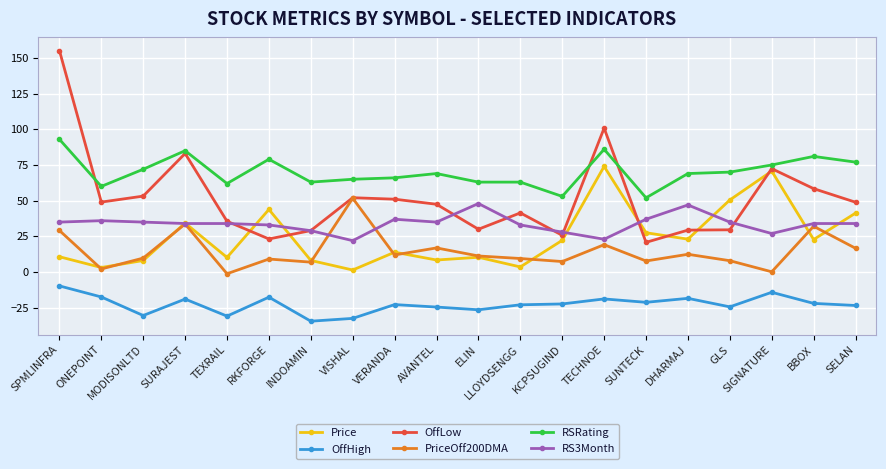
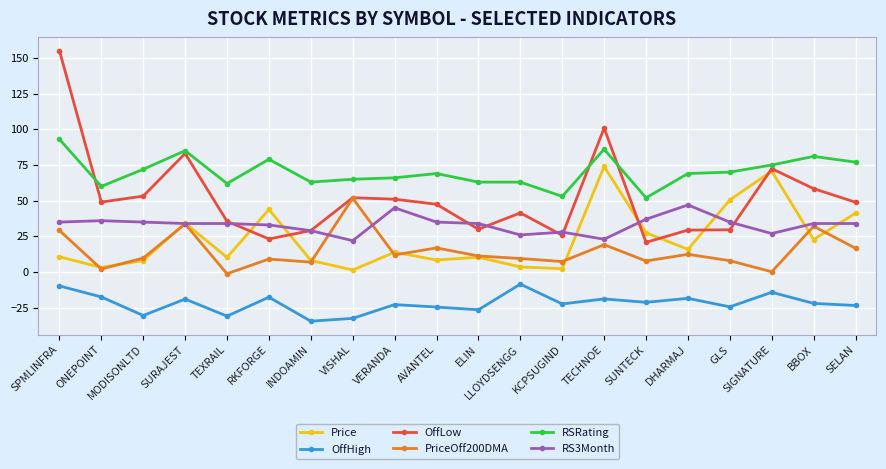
  {
    "Price": {
      "SPMLINFRA": 11,
      "TEXRAIL": 10,
      "RKFORGE": 44,
      "VISHAL": 1,
      "VERANDA": 14,
      "AVANTEL": 8,
      "LLOYDSENGG": 4,
-     "KCPSUGIND": 22,
+     "KCPSUGIND": 2,
      "TECHNOE": 74,
      "SUNTECK": 28,
-     "DHARMAJ": 23,
+     "DHARMAJ": 16,
      "GLS": 51,
      "BBOX": 23,
      "SELAN": 41
    },
    "OffHigh": {
      "SPMLINFRA": -10,
      "ONEPOINT": -17,
      "MODISONLTD": -30,
      "SURAJEST": -19,
      "TEXRAIL": -31,
      "RKFORGE": -18,
      "INDOAMIN": -34,
      "VISHAL": -32,
      "VERANDA": -23,
      "AVANTEL": -24,
      "ELIN": -26,
-     "LLOYDSENGG": -23,
+     "LLOYDSENGG": -8,
      "KCPSUGIND": -22,
      "TECHNOE": -19,
      "SUNTECK": -21,
      "DHARMAJ": -18,
      "GLS": -24,
      "SIGNATURE": -14,
      "BBOX": -22,
      "SELAN": -23
    },
    "RSRating": {
      "SPMLINFRA": 93,
      "ONEPOINT": 60,
      "MODISONLTD": 72,
      "SURAJEST": 85,
      "TEXRAIL": 62,
      "RKFORGE": 79,
      "INDOAMIN": 63,
      "VISHAL": 65,
      "VERANDA": 66,
      "AVANTEL": 69,
      "ELIN": 63,
      "LLOYDSENGG": 63,
      "KCPSUGIND": 53,
      "TECHNOE": 86,
      "SUNTECK": 52,
      "DHARMAJ": 69,
      "GLS": 70,
      "SIGNATURE": 75,
      "BBOX": 81,
      "SELAN": 77
    },
    "RS3Month": {
      "SPMLINFRA": 35,
      "ONEPOINT": 36,
      "MODISONLTD": 35,
      "RKFORGE": 33,
      "VISHAL": 22,
-     "VERANDA": 37,
+     "VERANDA": 45,
      "AVANTEL": 35,
-     "ELIN": 48,
-     "LLOYDSENGG": 33,
+     "ELIN": 34,
+     "LLOYDSENGG": 26,
      "KCPSUGIND": 28,
      "TECHNOE": 23,
      "SUNTECK": 37,
      "DHARMAJ": 47,
      "GLS": 35,
      "SIGNATURE": 27,
      "BBOX": 34,
      "SELAN": 34
    }
  }
